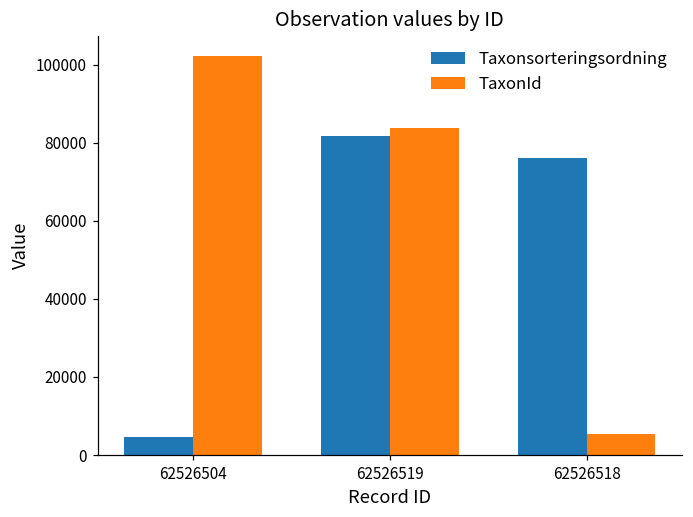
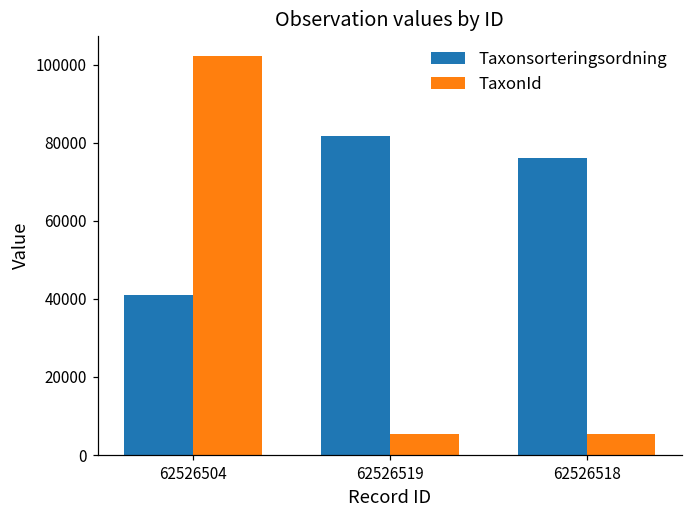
  {
    "Taxonsorteringsordning": {
-     "62526504": 5000,
+     "62526504": 41000,
      "62526519": 82000,
      "62526518": 76000
    },
    "TaxonId": {
      "62526504": 102000,
-     "62526519": 84000,
+     "62526519": 5000,
      "62526518": 5000
    }
  }
